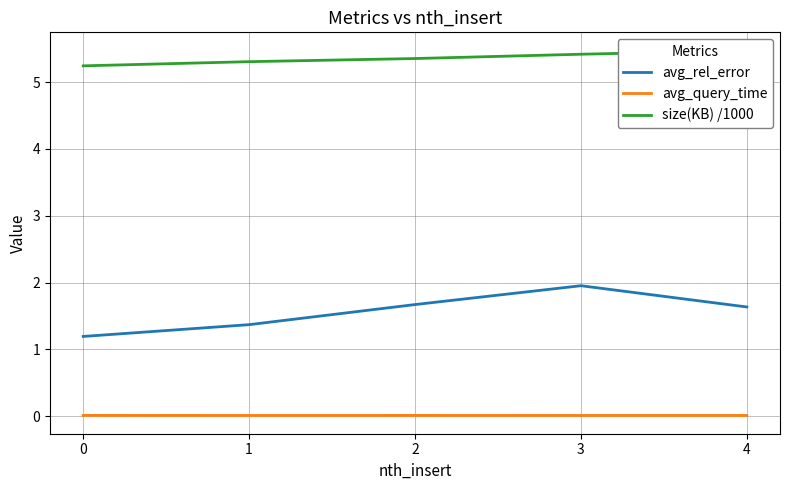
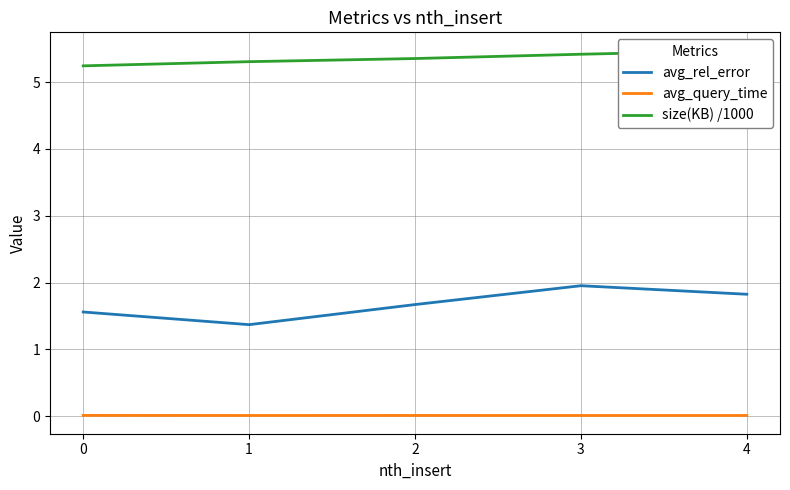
  {
    "avg_rel_error": {
-     "0": 1.2,
+     "0": 1.6,
      "1": 1.4,
      "2": 1.7,
      "3": 2.0,
-     "4": 1.6
+     "4": 1.8
    },
    "avg_query_time": {
      "0": 0.0,
      "1": 0.0,
      "2": 0.0,
      "3": 0.0,
      "4": 0.0
    },
    "size(KB) /1000": {
      "0": 5.2,
      "1": 5.3,
      "2": 5.4,
      "3": 5.4
    }
  }
